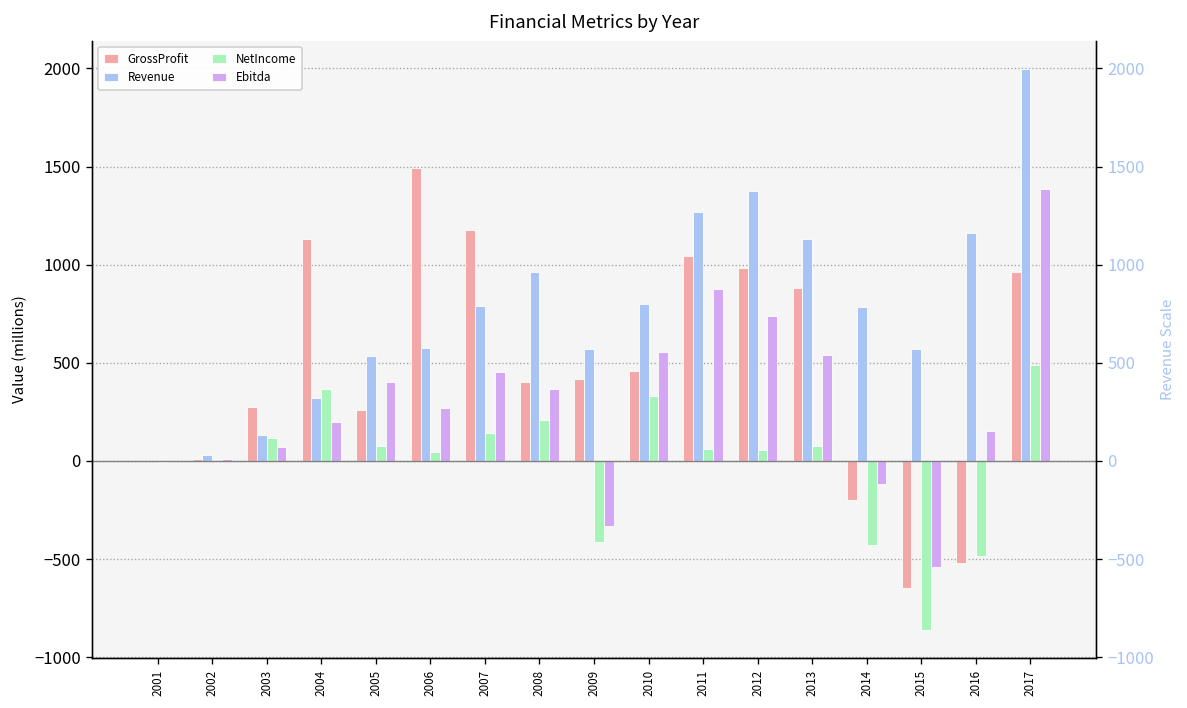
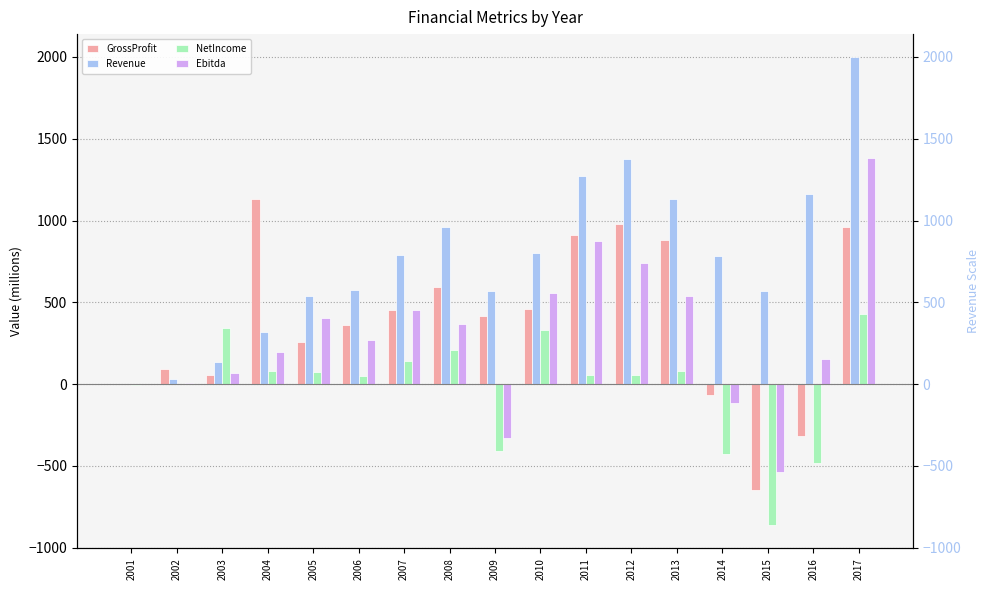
  {
    "GrossProfit": {
-     "2002": 10,
-     "2003": 270,
+     "2002": 90,
+     "2003": 60,
      "2004": 1130,
      "2005": 260,
-     "2006": 1490,
-     "2007": 1180,
-     "2008": 400,
+     "2006": 360,
+     "2007": 450,
+     "2008": 600,
      "2009": 420,
      "2010": 460,
-     "2011": 1040,
+     "2011": 910,
      "2012": 980,
      "2013": 880,
-     "2014": -200,
+     "2014": -70,
      "2015": -650,
-     "2016": -520,
+     "2016": -320,
      "2017": 960
    },
    "NetIncome": {
-     "2003": 120,
-     "2004": 370,
+     "2003": 350,
+     "2004": 80,
      "2005": 70,
      "2006": 50,
      "2007": 140,
      "2008": 210,
      "2009": -410,
      "2010": 330,
      "2011": 60,
      "2012": 60,
      "2013": 80,
      "2014": -430,
      "2015": -860,
      "2016": -480,
-     "2017": 490
+     "2017": 430
    }
  }
